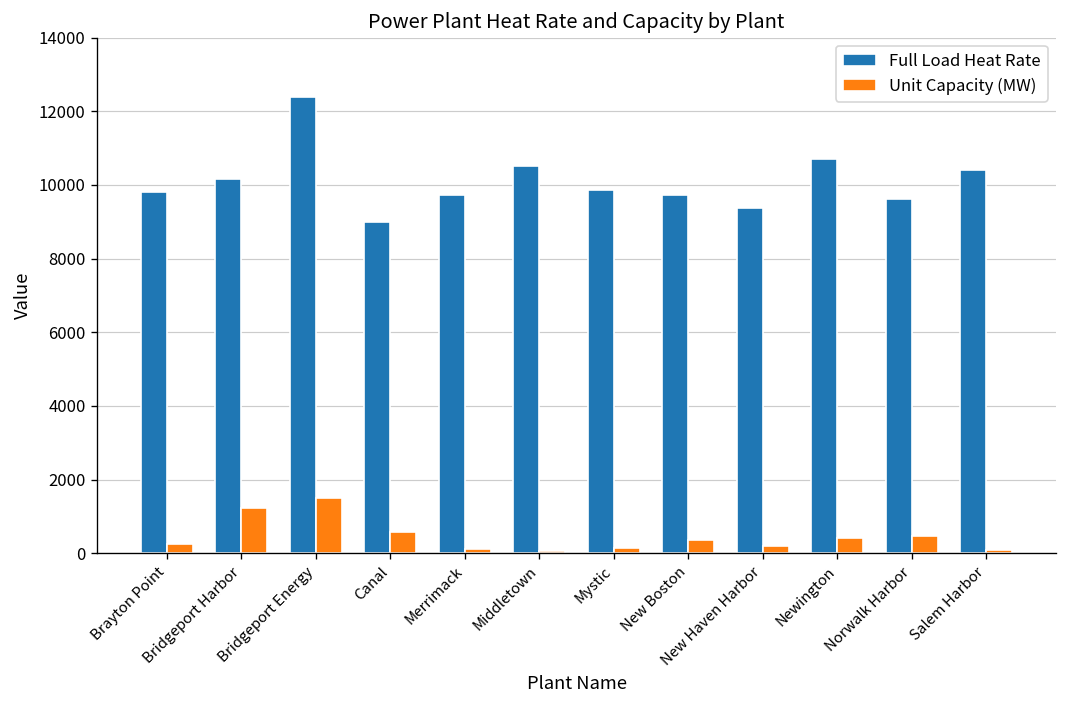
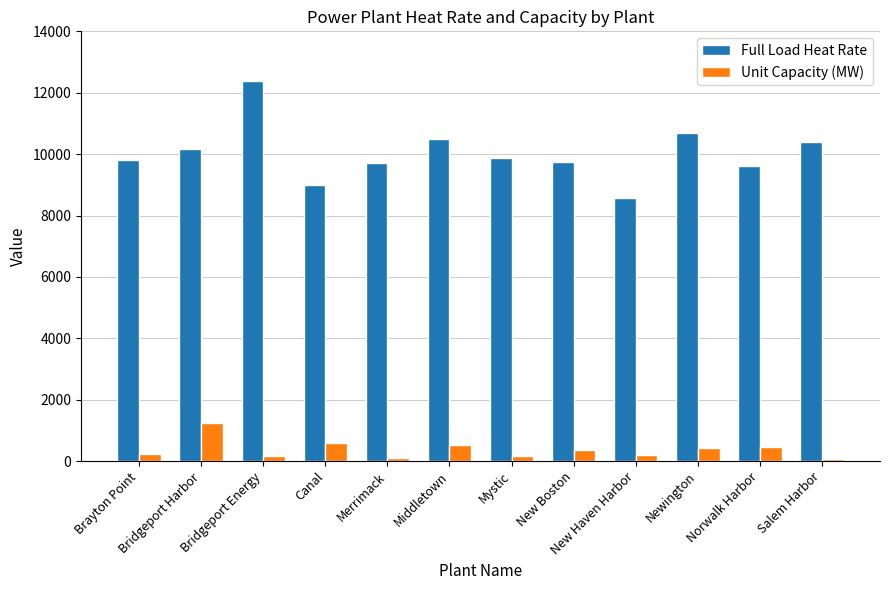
  {
    "Full Load Heat Rate": {
      "Brayton Point": 9800,
      "Bridgeport Harbor": 10200,
      "Bridgeport Energy": 12400,
      "Canal": 9000,
      "Merrimack": 9700,
      "Middletown": 10500,
      "Mystic": 9900,
      "New Boston": 9700,
-     "New Haven Harbor": 9400,
+     "New Haven Harbor": 8600,
      "Newington": 10700,
      "Norwalk Harbor": 9600,
      "Salem Harbor": 10400
    },
    "Unit Capacity (MW)": {
      "Brayton Point": 200,
      "Bridgeport Harbor": 1200,
-     "Bridgeport Energy": 1500,
+     "Bridgeport Energy": 200,
      "Canal": 600,
      "Merrimack": 100,
-     "Middletown": 100,
+     "Middletown": 500,
      "Mystic": 200,
      "New Boston": 400,
      "New Haven Harbor": 200,
      "Newington": 400,
      "Norwalk Harbor": 500
    }
  }
